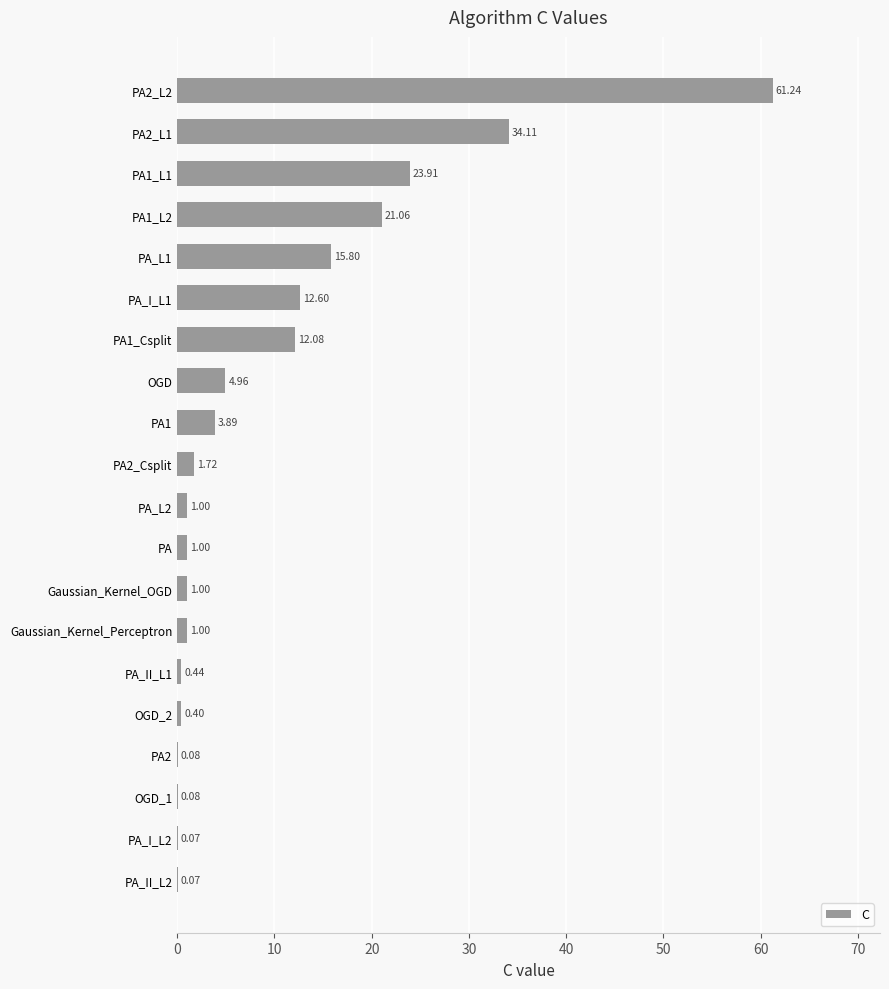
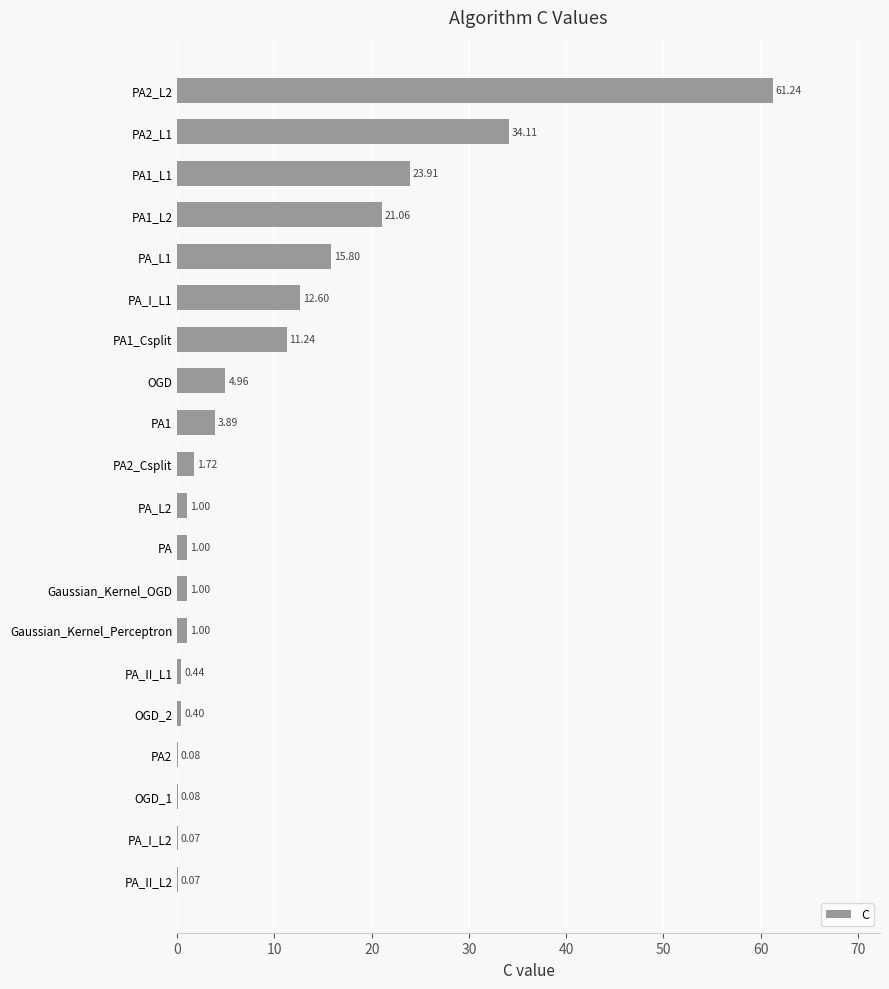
  {
    "PA2_L2": 61.24,
    "PA2_L1": 34.11,
    "PA1_L1": 23.91,
    "PA1_L2": 21.06,
    "PA_L1": 15.80,
    "PA_I_L1": 12.60,
-   "PA1_Csplit": 12.08,
+   "PA1_Csplit": 11.24,
    "OGD": 4.96,
    "PA1": 3.89,
    "PA2_Csplit": 1.72,
    "PA_L2": 1.00,
    "PA": 1.00,
    "Gaussian_Kernel_OGD": 1.00,
    "Gaussian_Kernel_Perceptron": 1.00,
    "PA_II_L1": 0.44,
    "OGD_2": 0.40,
    "PA2": 0.08,
    "OGD_1": 0.08,
    "PA_I_L2": 0.07,
    "PA_II_L2": 0.07
  }
